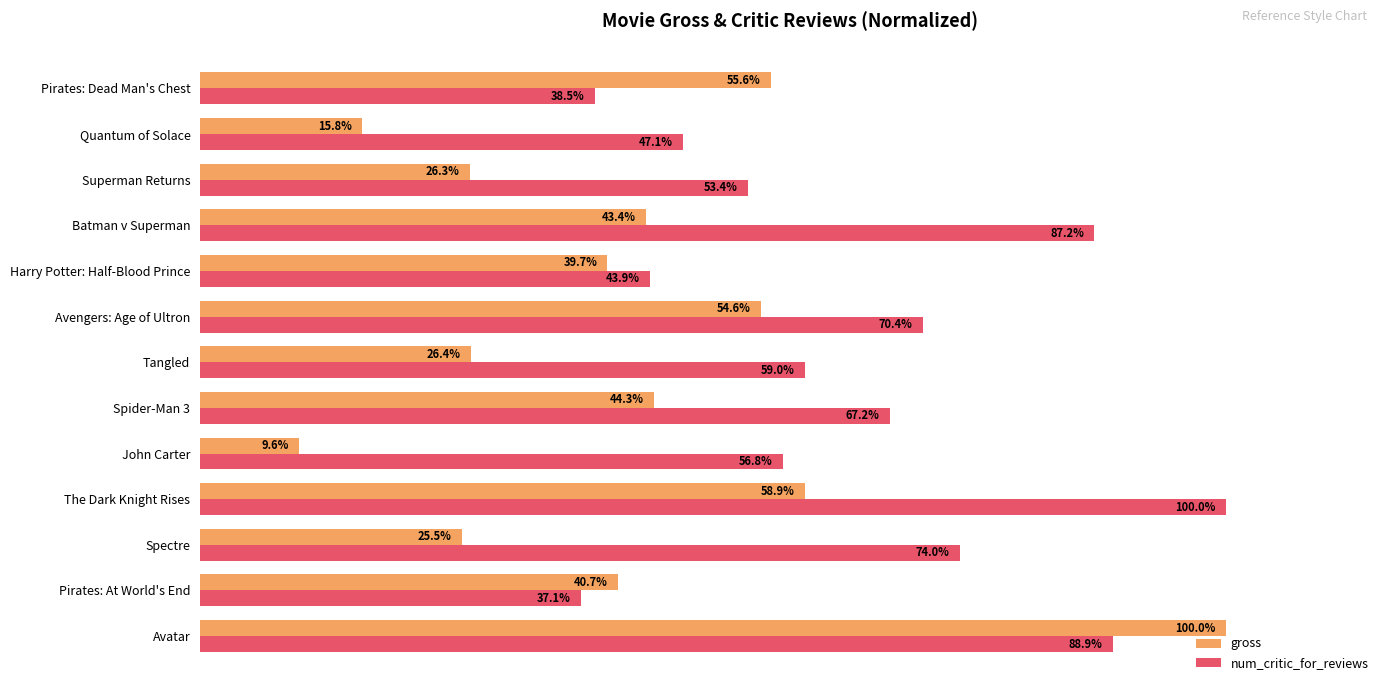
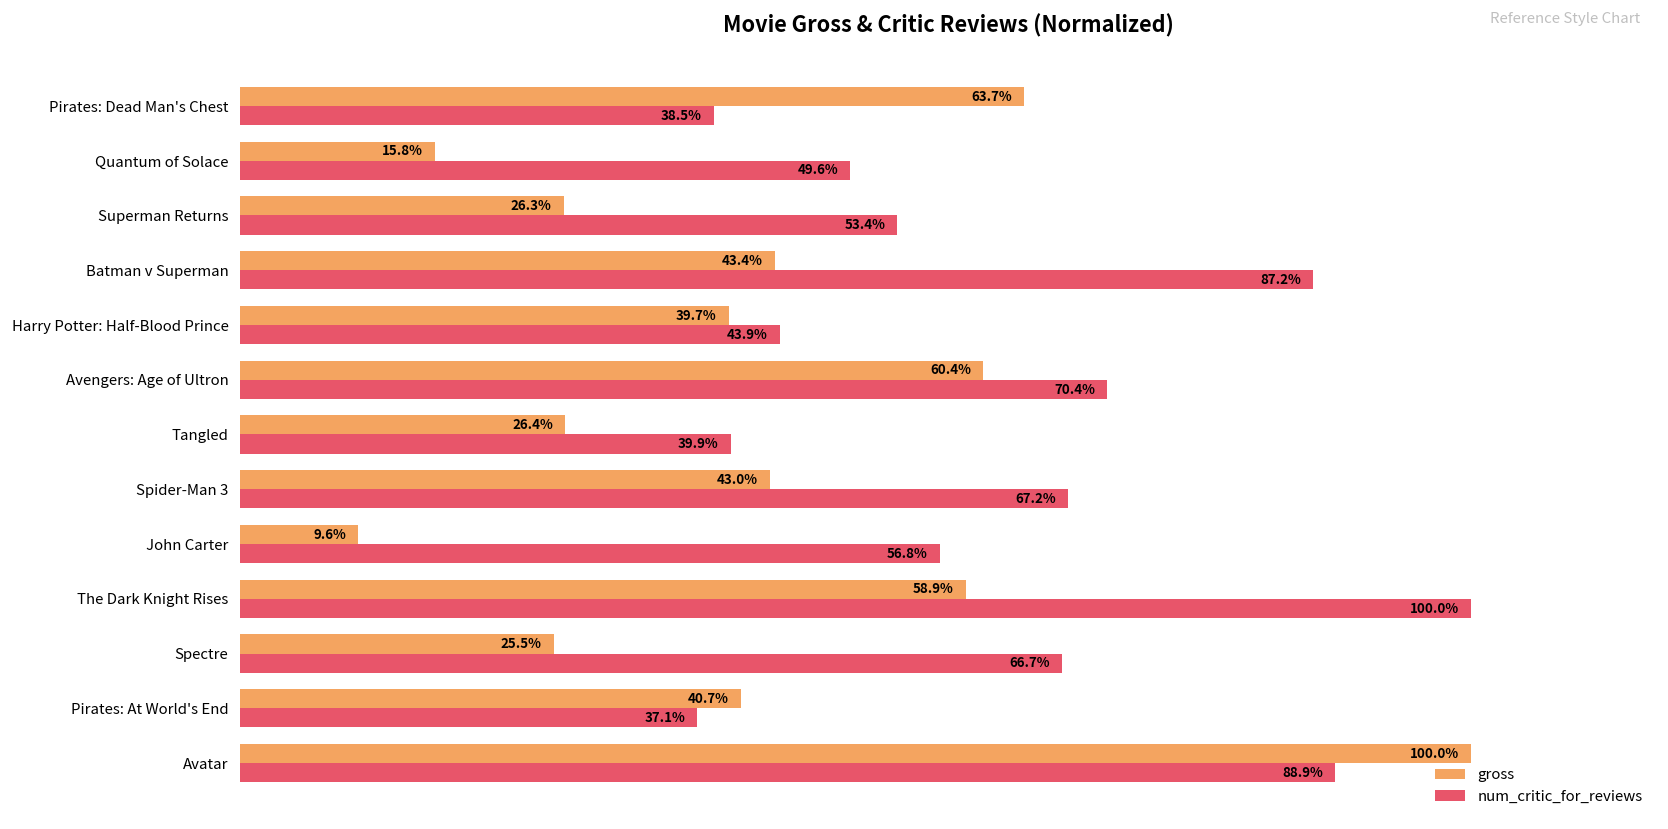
  {
    "gross": {
-     "Pirates: Dead Man's Chest": "55.6%",
+     "Pirates: Dead Man's Chest": "63.7%",
      "Quantum of Solace": "15.8%",
      "Superman Returns": "26.3%",
      "Batman v Superman": "43.4%",
      "Harry Potter: Half-Blood Prince": "39.7%",
-     "Avengers: Age of Ultron": "54.6%",
+     "Avengers: Age of Ultron": "60.4%",
      "Tangled": "26.4%",
-     "Spider-Man 3": "44.3%",
+     "Spider-Man 3": "43.0%",
      "John Carter": "9.6%",
      "The Dark Knight Rises": "58.9%",
      "Spectre": "25.5%",
      "Pirates: At World's End": "40.7%",
      "Avatar": "100.0%"
    },
    "num_critic_for_reviews": {
      "Pirates: Dead Man's Chest": "38.5%",
-     "Quantum of Solace": "47.1%",
+     "Quantum of Solace": "49.6%",
      "Superman Returns": "53.4%",
      "Batman v Superman": "87.2%",
      "Harry Potter: Half-Blood Prince": "43.9%",
      "Avengers: Age of Ultron": "70.4%",
-     "Tangled": "59.0%",
+     "Tangled": "39.9%",
      "Spider-Man 3": "67.2%",
      "John Carter": "56.8%",
      "The Dark Knight Rises": "100.0%",
-     "Spectre": "74.0%",
+     "Spectre": "66.7%",
      "Pirates: At World's End": "37.1%",
      "Avatar": "88.9%"
    }
  }
